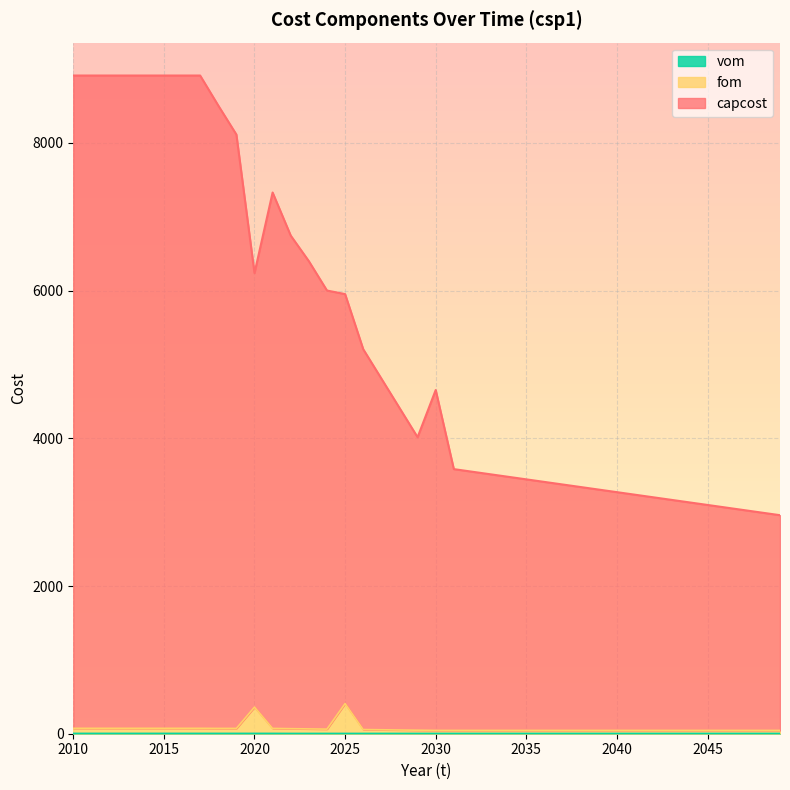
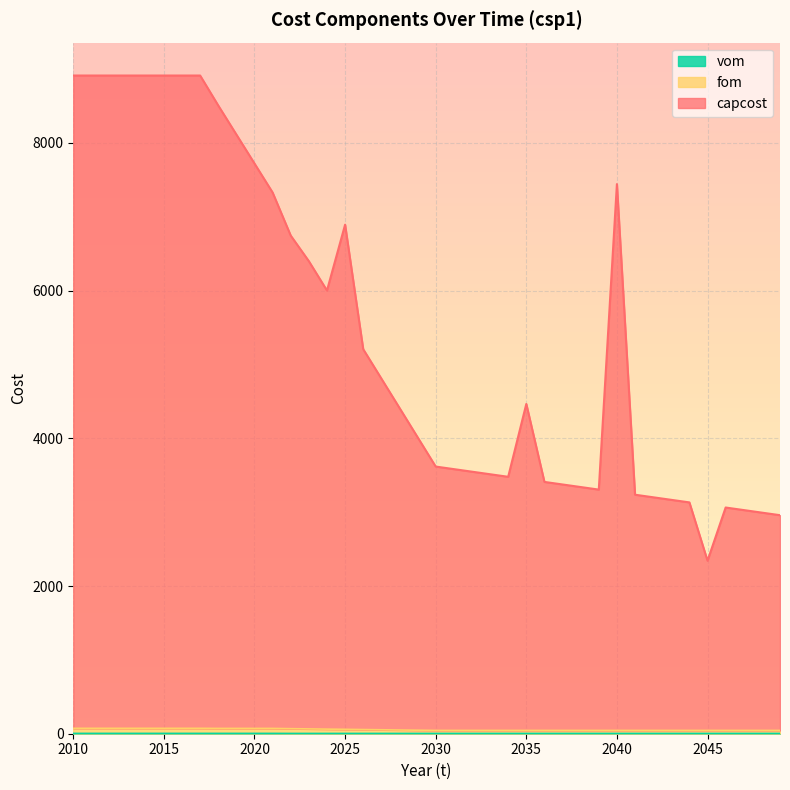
  {
    "vom": {
      "2010": 0,
      "2015": 0,
      "2020": 0,
      "2025": 0,
      "2030": 0,
      "2035": 0,
      "2040": 0,
      "2045": 0
    },
    "fom": {
      "2010": 100,
      "2015": 100,
-     "2020": 400,
-     "2025": 400,
+     "2020": 100,
+     "2025": 100,
      "2030": 0,
      "2035": 0,
      "2040": 0,
      "2045": 0
    },
    "capcost": {
      "2010": 8800,
      "2015": 8800,
-     "2020": 5900,
-     "2025": 5500,
-     "2030": 4600,
-     "2035": 3400,
-     "2040": 3200,
-     "2045": 3100
+     "2020": 7600,
+     "2025": 6800,
+     "2030": 3600,
+     "2035": 4400,
+     "2040": 7400,
+     "2045": 2300
    }
  }
